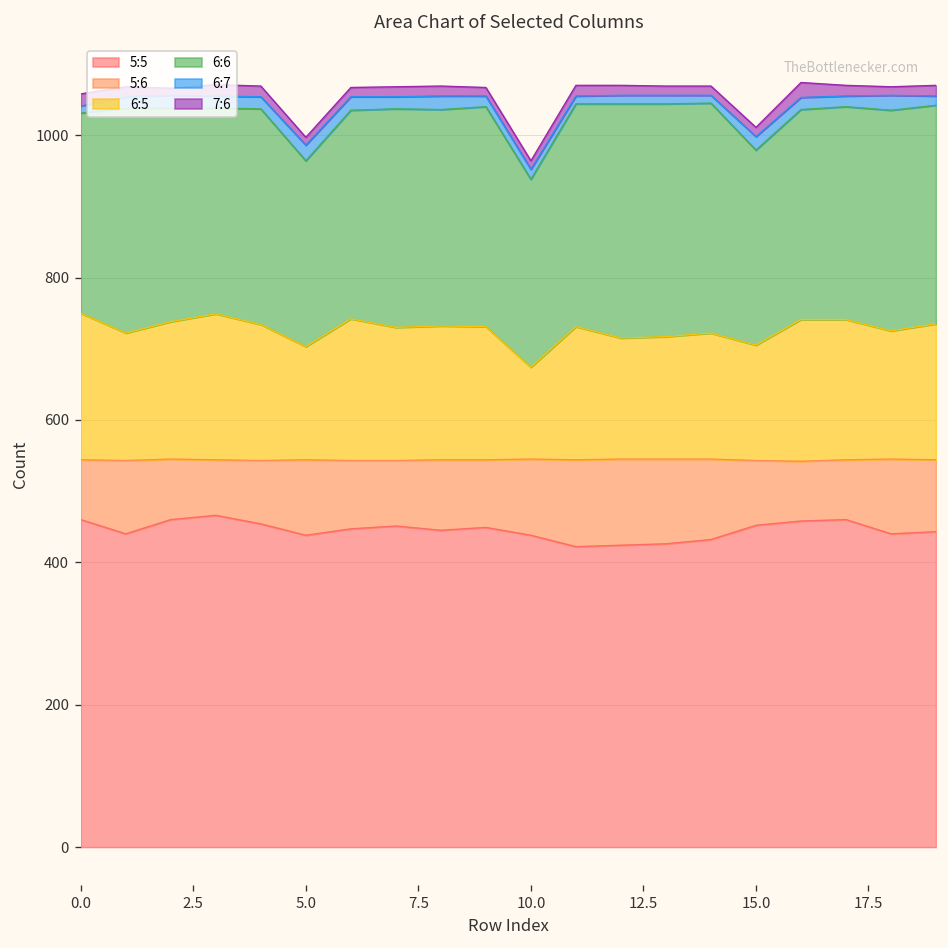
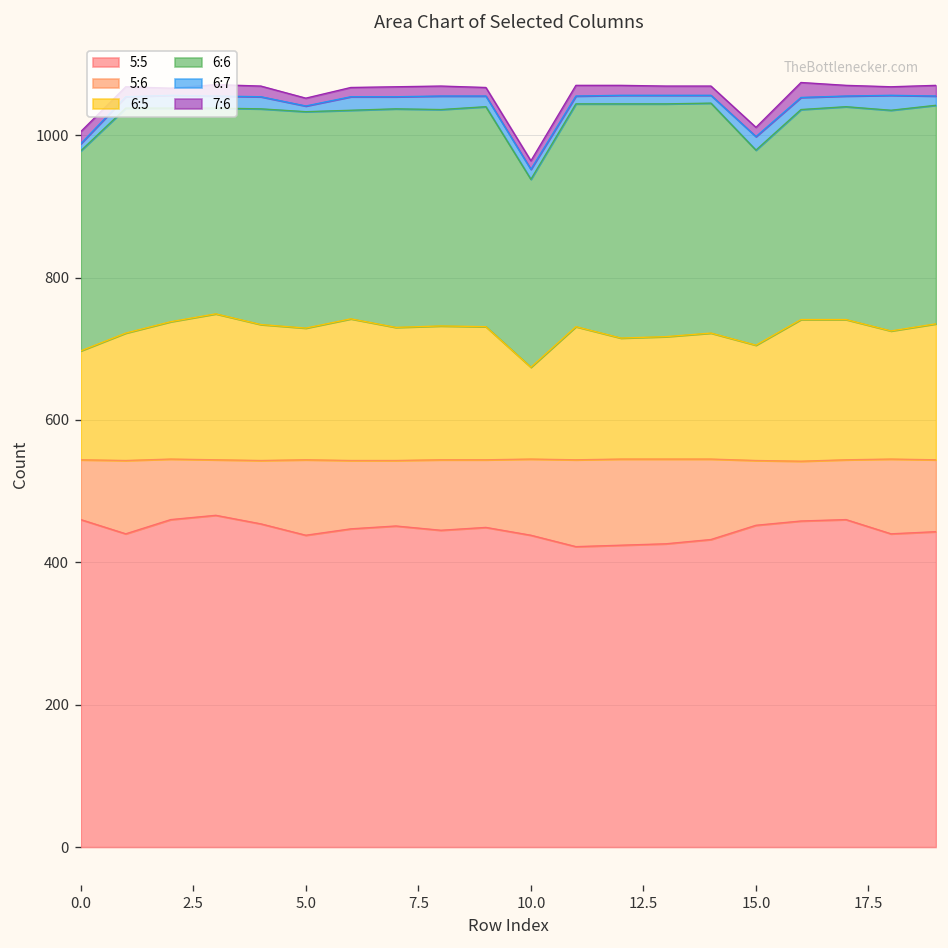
  {
    "6:5": {
-     "0.0": 210,
-     "5.0": 160,
+     "0.0": 150,
+     "5.0": 190,
      "10.0": 130,
      "15.0": 160
    },
    "6:6": {
      "0.0": 280,
-     "5.0": 260,
+     "5.0": 300,
      "10.0": 260,
      "15.0": 270
    },
    "6:7": {
      "0.0": 10,
-     "5.0": 20,
+     "5.0": 10,
      "10.0": 10,
      "15.0": 20
    },
    "7:6": {
      "0.0": 20,
      "5.0": 10,
      "10.0": 10,
      "15.0": 10
    }
  }
